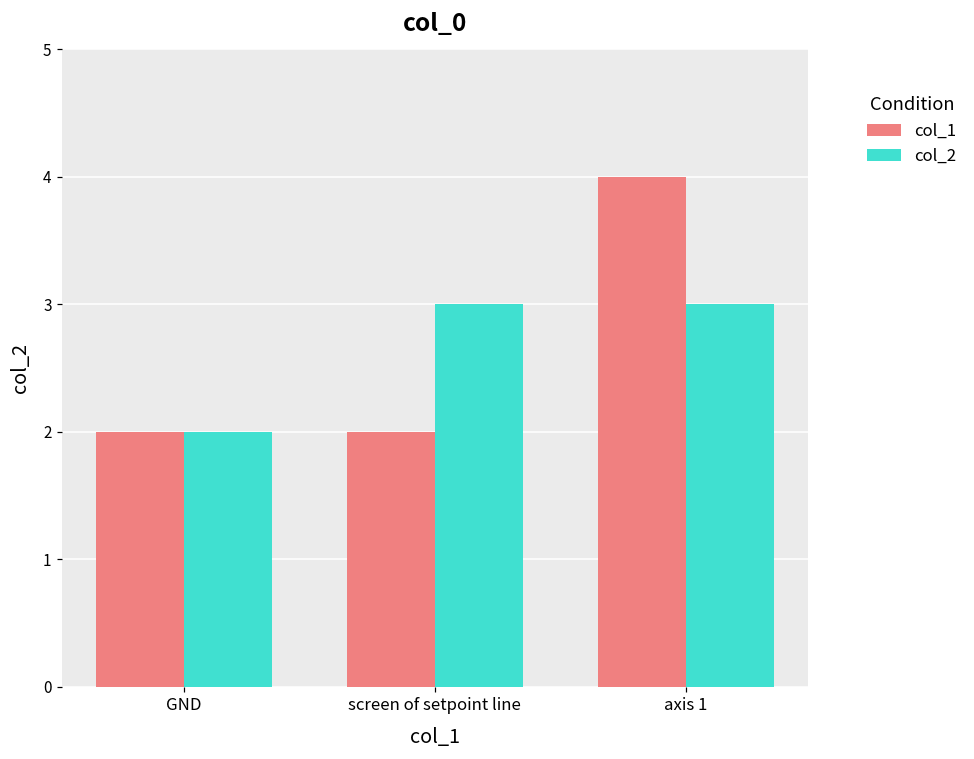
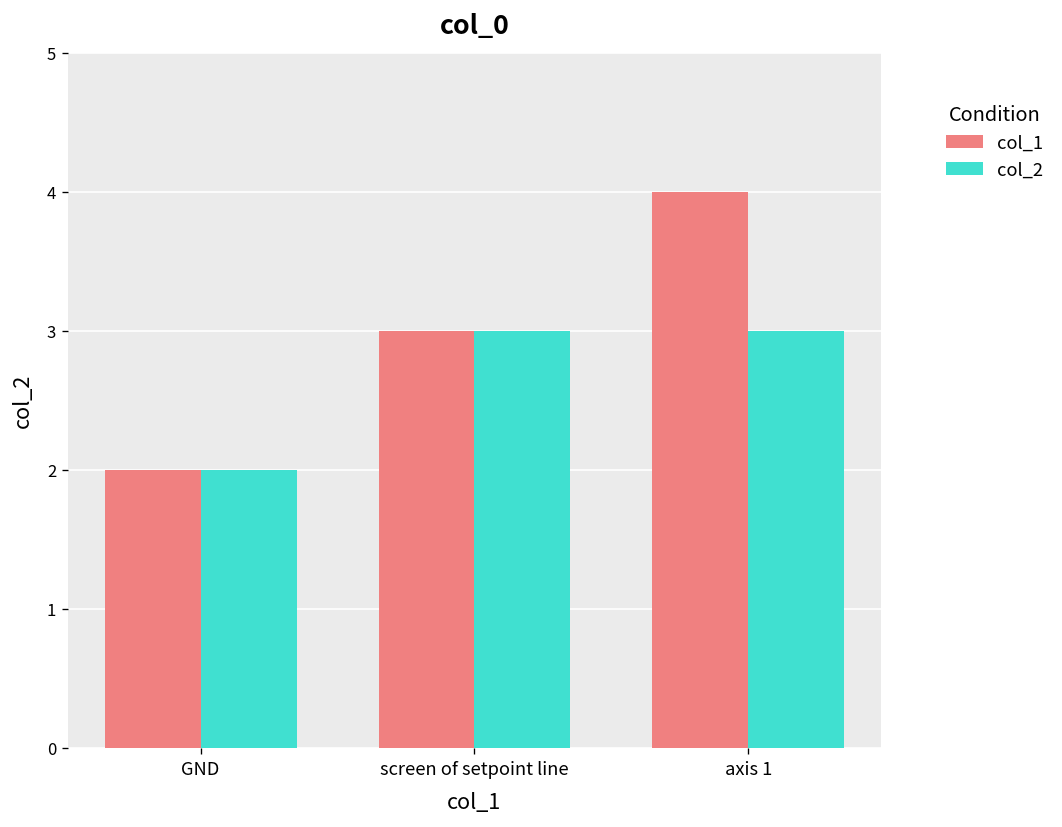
  {
    "col_1": {
      "GND": 2,
-     "screen of setpoint line": 2,
+     "screen of setpoint line": 3,
      "axis 1": 4
    },
    "col_2": {
      "GND": 2,
      "screen of setpoint line": 3,
      "axis 1": 3
    }
  }
